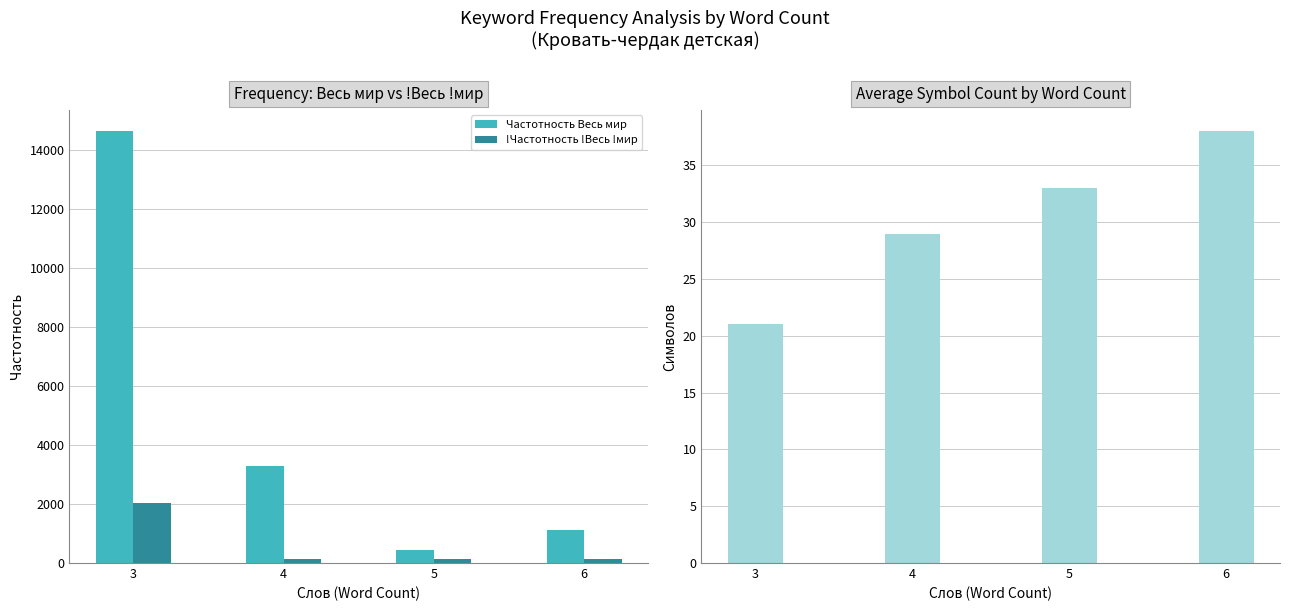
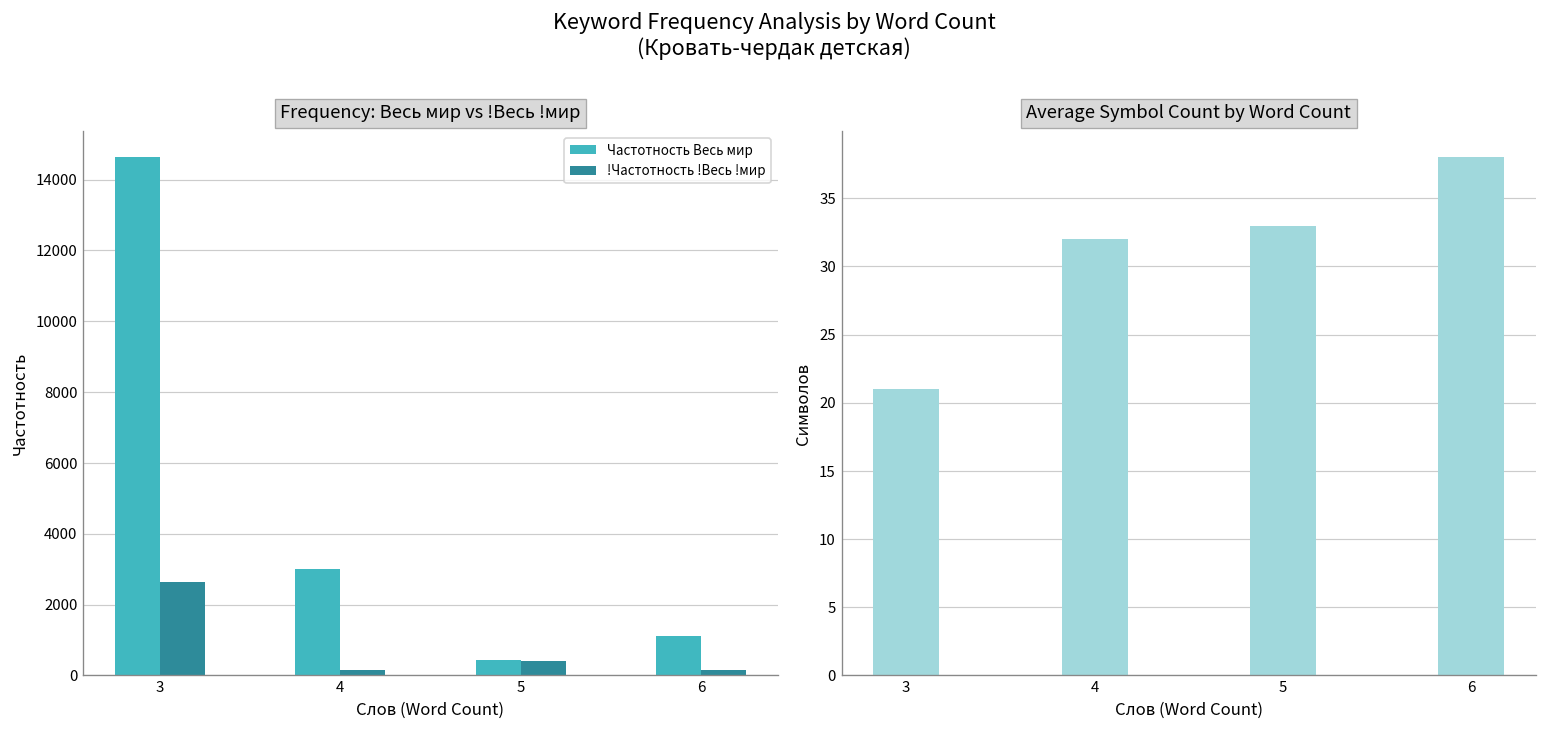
  {
    "Frequency: Весь мир vs !Весь !мир": {
      "Частотность Весь мир": {
        "3": 14600,
-       "4": 3300,
+       "4": 3000,
        "5": 400,
        "6": 1100
      },
      "!Частотность !Весь !мир": {
-       "3": 2000,
+       "3": 2600,
        "4": 100,
-       "5": 100,
+       "5": 400,
        "6": 200
      }
    },
    "Average Symbol Count by Word Count": {
      "3": 21,
-     "4": 29,
+     "4": 32,
      "5": 33,
      "6": 38
    }
  }
